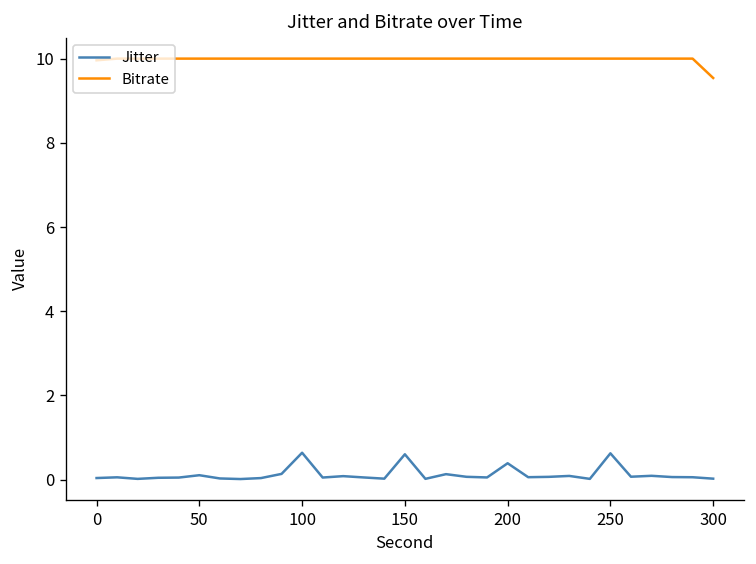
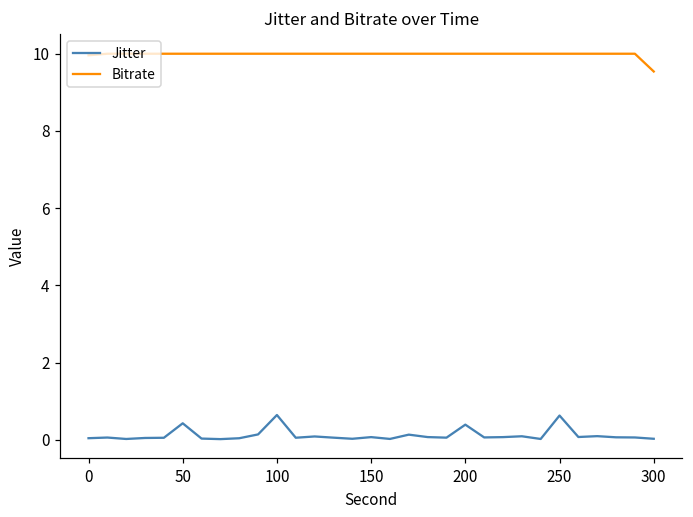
  {
    "Jitter": {
      "0": 0.0,
-     "50": 0.1,
+     "50": 0.4,
      "100": 0.6,
-     "150": 0.6,
+     "150": 0.1,
      "200": 0.4,
      "250": 0.6,
      "300": 0.0
    },
    "Bitrate": {
      "50": 10.0,
      "100": 10.0,
      "150": 10.0,
      "200": 10.0,
      "250": 10.0,
      "300": 9.5
    }
  }
